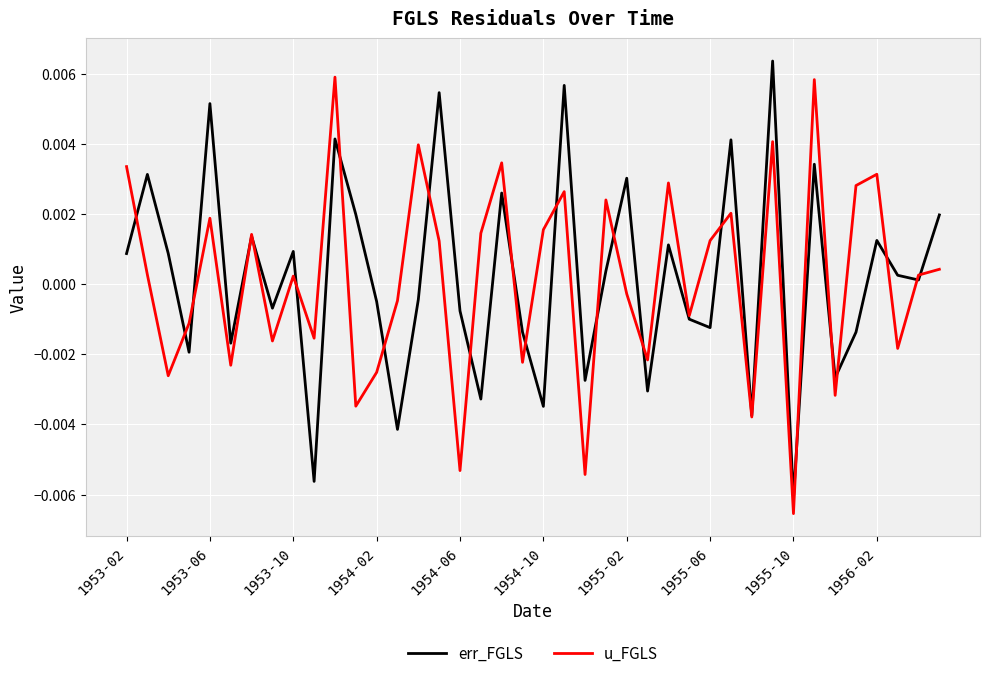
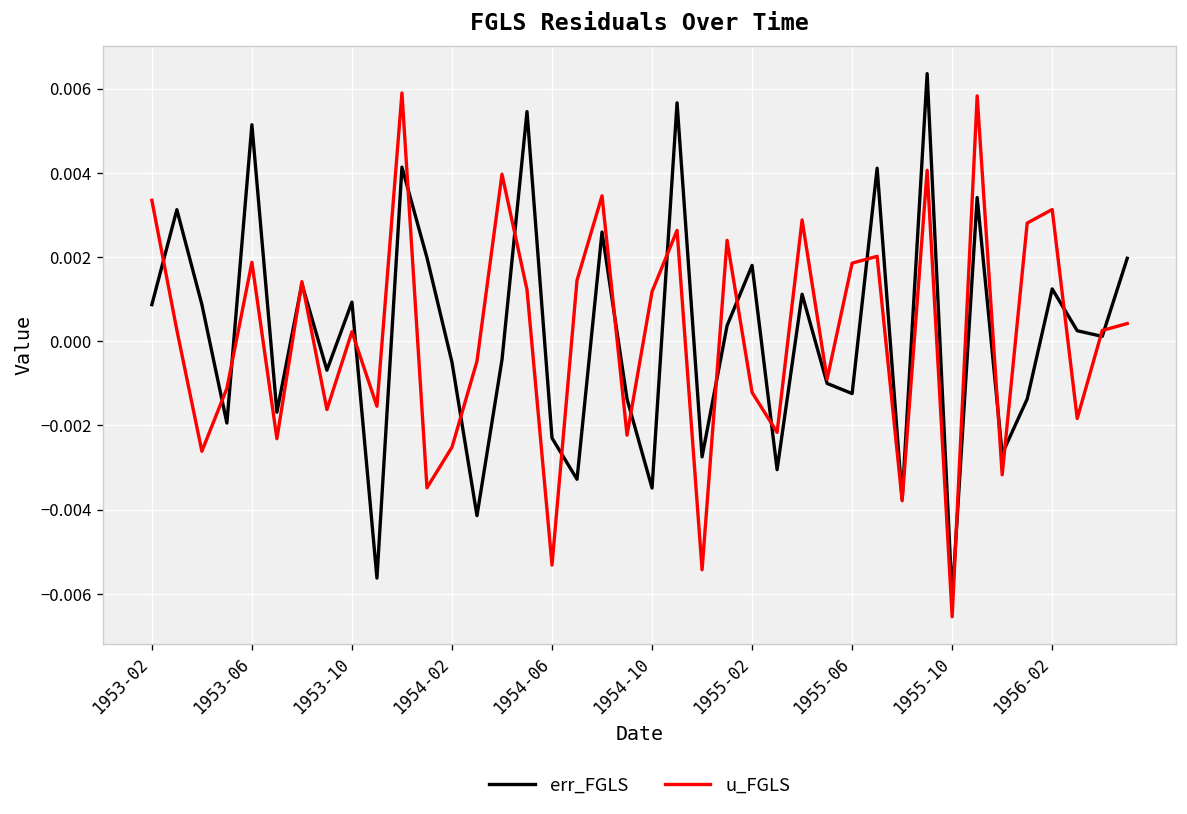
  {
    "err_FGLS": {
      "1953-02": 0.0009,
      "1953-06": 0.0051,
      "1953-10": 0.0009,
      "1954-02": -0.0005,
-     "1954-06": -0.0008,
+     "1954-06": -0.0023,
      "1954-10": -0.0035,
-     "1955-02": 0.0030,
+     "1955-02": 0.0018,
      "1955-06": -0.0012,
      "1955-10": -0.0061,
      "1956-02": 0.0012
    },
    "u_FGLS": {
      "1953-02": 0.0034,
      "1953-06": 0.0019,
      "1953-10": 0.0002,
      "1954-02": -0.0025,
      "1954-06": -0.0053,
-     "1954-10": 0.0016,
-     "1955-02": -0.0003,
-     "1955-06": 0.0012,
+     "1954-10": 0.0012,
+     "1955-02": -0.0012,
+     "1955-06": 0.0019,
      "1955-10": -0.0065,
      "1956-02": 0.0031
    }
  }
